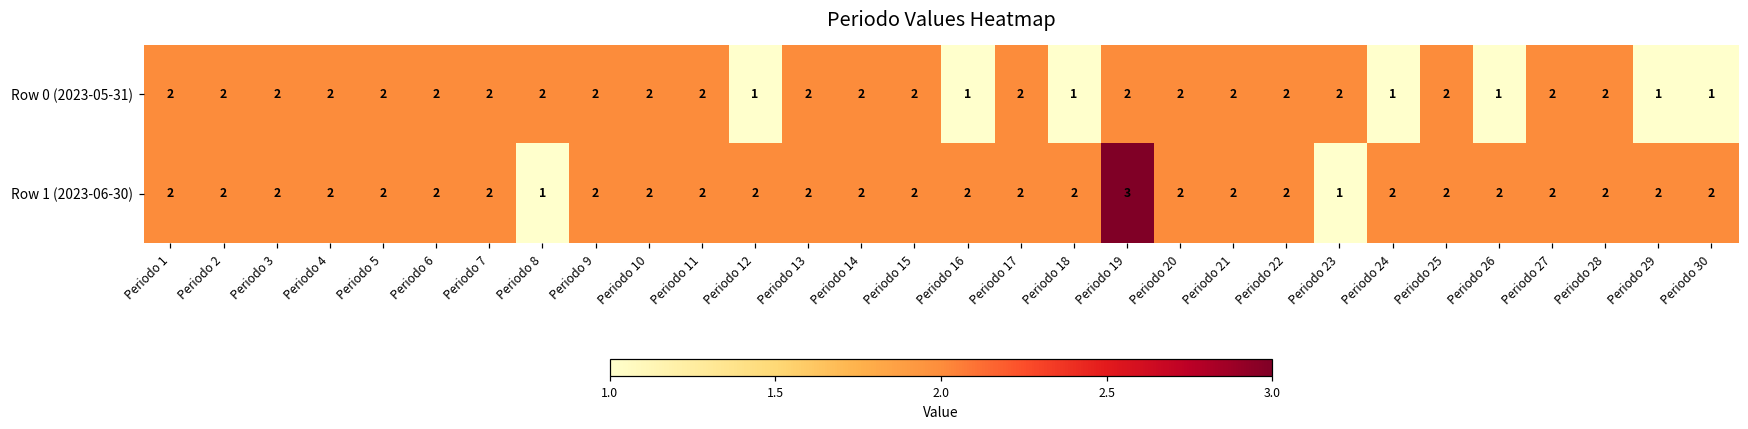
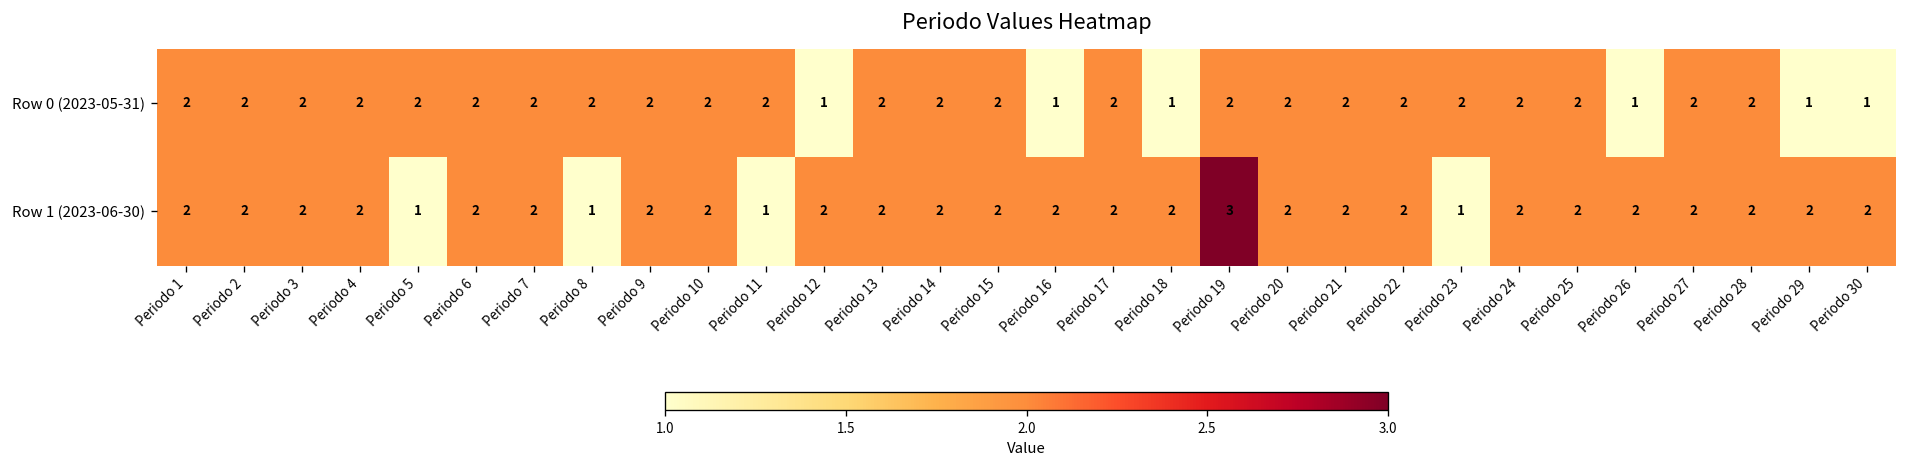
  {
    "Row 0 (2023-05-31)": {
      "Periodo 1": 2,
      "Periodo 2": 2,
      "Periodo 3": 2,
      "Periodo 4": 2,
      "Periodo 5": 2,
      "Periodo 6": 2,
      "Periodo 7": 2,
      "Periodo 8": 2,
      "Periodo 9": 2,
      "Periodo 10": 2,
      "Periodo 11": 2,
      "Periodo 12": 1,
      "Periodo 13": 2,
      "Periodo 14": 2,
      "Periodo 15": 2,
      "Periodo 16": 1,
      "Periodo 17": 2,
      "Periodo 18": 1,
      "Periodo 19": 2,
      "Periodo 20": 2,
      "Periodo 21": 2,
      "Periodo 22": 2,
      "Periodo 23": 2,
-     "Periodo 24": 1,
+     "Periodo 24": 2,
      "Periodo 25": 2,
      "Periodo 26": 1,
      "Periodo 27": 2,
      "Periodo 28": 2,
      "Periodo 29": 1,
      "Periodo 30": 1
    },
    "Row 1 (2023-06-30)": {
      "Periodo 1": 2,
      "Periodo 2": 2,
      "Periodo 3": 2,
      "Periodo 4": 2,
-     "Periodo 5": 2,
+     "Periodo 5": 1,
      "Periodo 6": 2,
      "Periodo 7": 2,
      "Periodo 8": 1,
      "Periodo 9": 2,
      "Periodo 10": 2,
-     "Periodo 11": 2,
+     "Periodo 11": 1,
      "Periodo 12": 2,
      "Periodo 13": 2,
      "Periodo 14": 2,
      "Periodo 15": 2,
      "Periodo 16": 2,
      "Periodo 17": 2,
      "Periodo 18": 2,
      "Periodo 19": 3,
      "Periodo 20": 2,
      "Periodo 21": 2,
      "Periodo 22": 2,
      "Periodo 23": 1,
      "Periodo 24": 2,
      "Periodo 25": 2,
      "Periodo 26": 2,
      "Periodo 27": 2,
      "Periodo 28": 2,
      "Periodo 29": 2,
      "Periodo 30": 2
    }
  }
